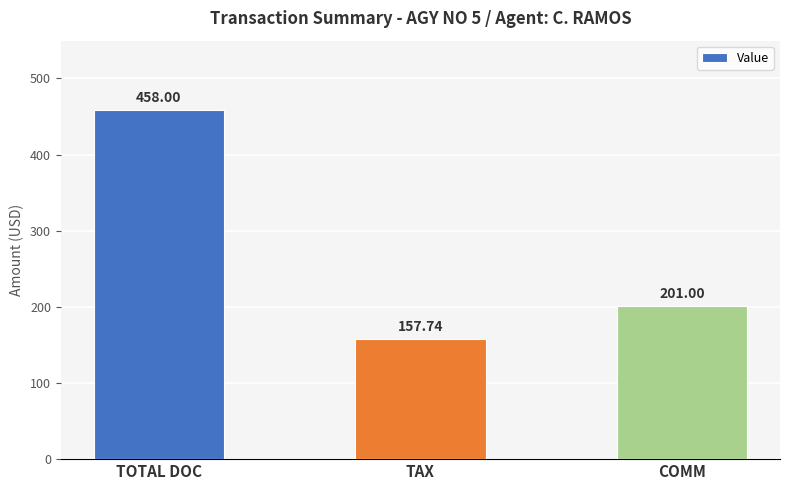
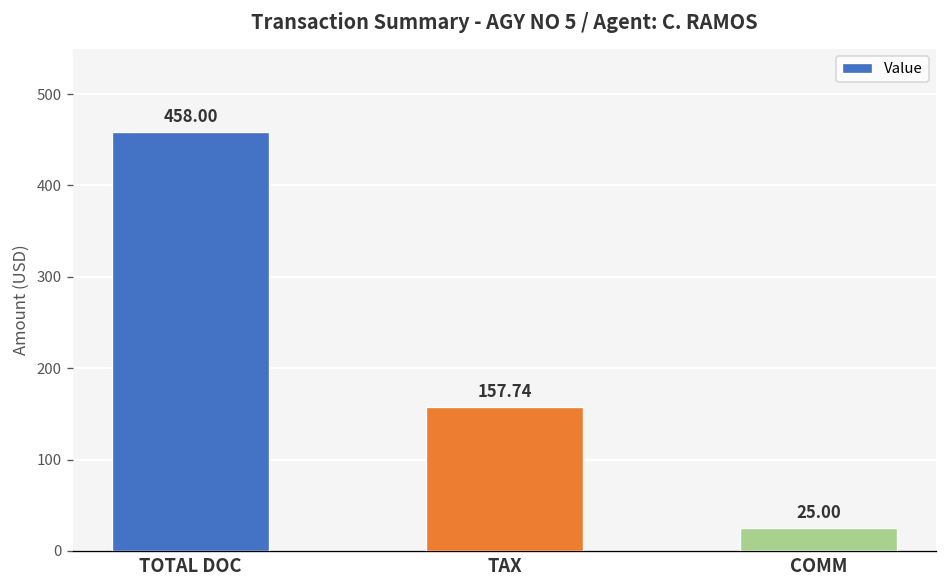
  {
    "TOTAL DOC": 458.00,
    "TAX": 157.74,
-   "COMM": 201.00
+   "COMM": 25.00
  }
